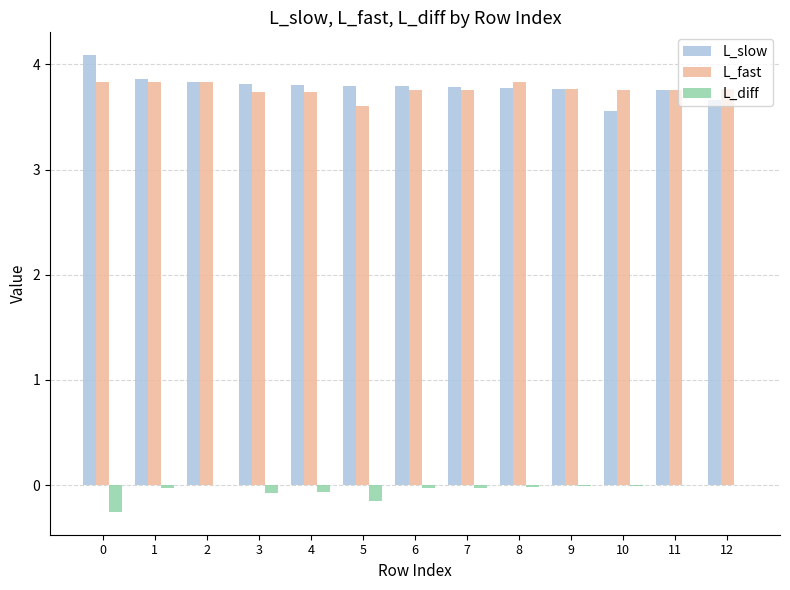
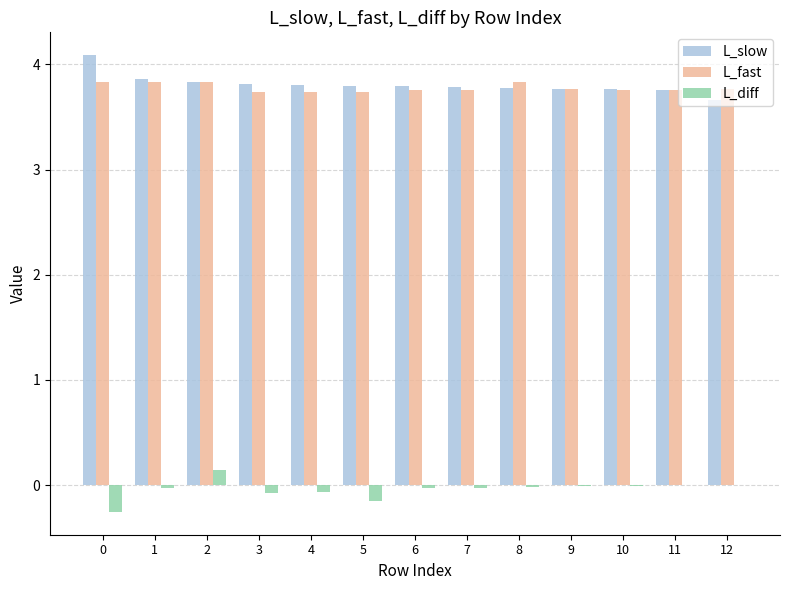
  {
    "L_slow": {
      "0": 4.09,
      "1": 3.86,
      "2": 3.83,
      "3": 3.82,
      "4": 3.80,
      "5": 3.80,
      "6": 3.79,
      "7": 3.78,
      "8": 3.78,
      "9": 3.77,
-     "10": 3.55,
+     "10": 3.76,
      "11": 3.76
    },
    "L_fast": {
      "0": 3.83,
      "1": 3.83,
      "2": 3.83,
      "3": 3.74,
      "4": 3.74,
-     "5": 3.60,
+     "5": 3.74,
      "6": 3.76,
      "7": 3.76,
      "8": 3.84,
      "9": 3.76,
      "10": 3.76,
      "11": 3.76
    },
    "L_diff": {
      "0": -0.25,
-     "2": 0.00,
+     "2": 0.15,
      "3": -0.08,
      "4": -0.07,
      "5": -0.15,
      "6": -0.03,
      "7": -0.03
    }
  }
